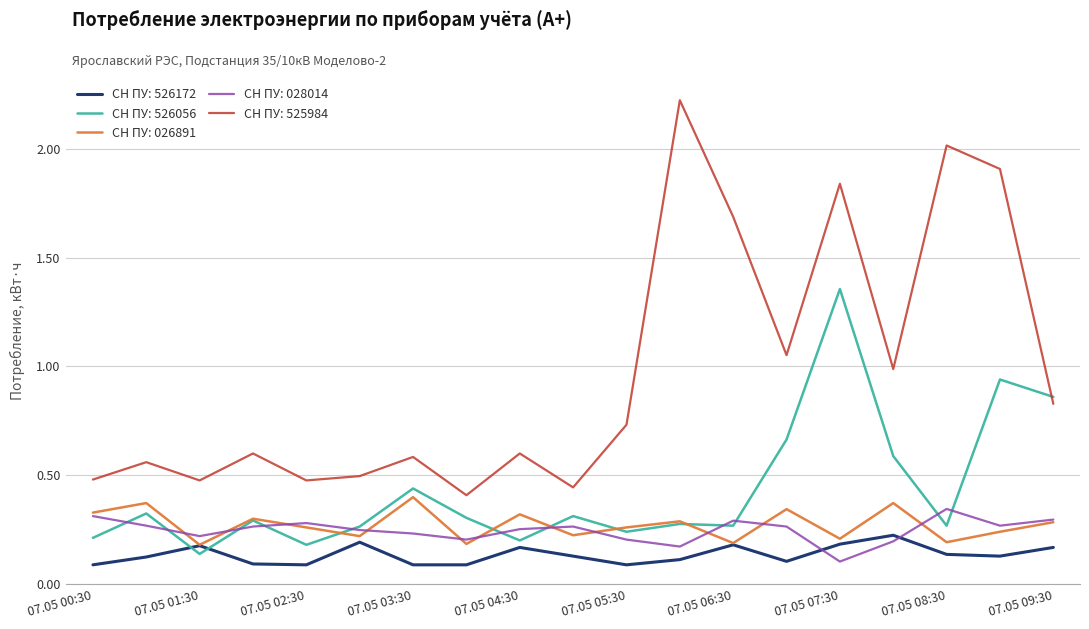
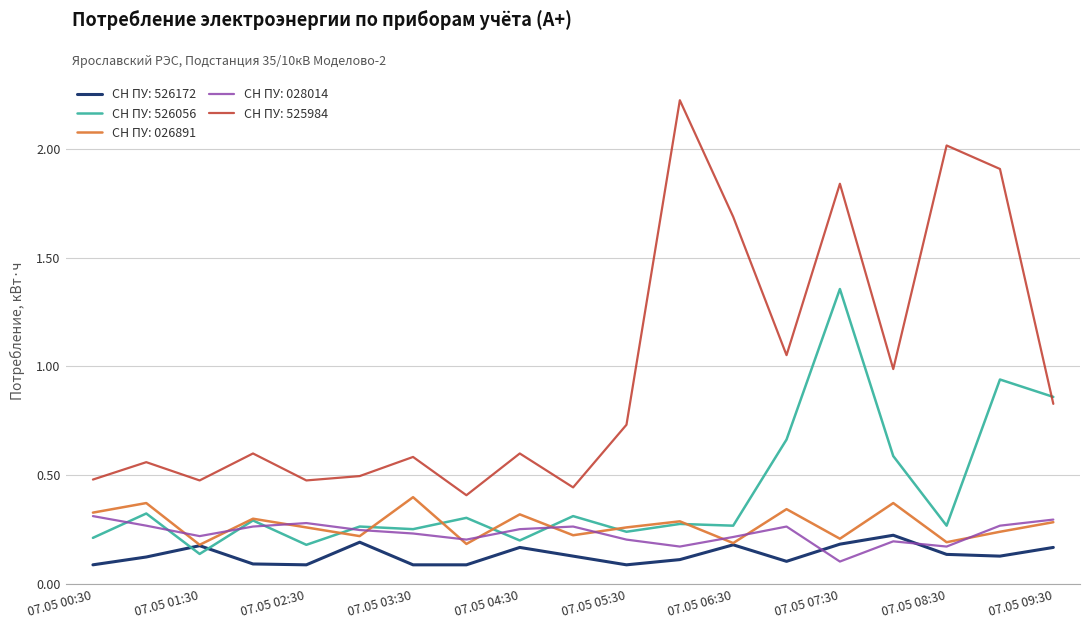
  {
    "СН ПУ: 526172": {
      "07.05 00:30": 0.09,
      "07.05 02:30": 0.09,
      "07.05 03:30": 0.09,
      "07.05 04:30": 0.17,
      "07.05 05:30": 0.09,
      "07.05 07:30": 0.18,
      "07.05 08:30": 0.14,
      "07.05 09:30": 0.17
    },
    "СН ПУ: 526056": {
      "07.05 00:30": 0.21,
      "07.05 01:30": 0.14,
      "07.05 02:30": 0.18,
-     "07.05 03:30": 0.44,
+     "07.05 03:30": 0.25,
      "07.05 04:30": 0.20,
      "07.05 05:30": 0.24,
      "07.05 06:30": 0.27,
      "07.05 07:30": 1.36,
      "07.05 08:30": 0.27,
      "07.05 09:30": 0.86
    },
    "СН ПУ: 026891": {
      "07.05 00:30": 0.33,
      "07.05 02:30": 0.26,
      "07.05 03:30": 0.40,
      "07.05 04:30": 0.32,
      "07.05 05:30": 0.26,
      "07.05 07:30": 0.21,
      "07.05 08:30": 0.19,
      "07.05 09:30": 0.28
    },
    "СН ПУ: 028014": {
      "07.05 00:30": 0.31,
      "07.05 01:30": 0.22,
      "07.05 02:30": 0.28,
      "07.05 03:30": 0.23,
      "07.05 04:30": 0.25,
      "07.05 05:30": 0.20,
-     "07.05 06:30": 0.29,
+     "07.05 06:30": 0.22,
      "07.05 07:30": 0.10,
-     "07.05 08:30": 0.35,
+     "07.05 08:30": 0.17,
      "07.05 09:30": 0.30
    },
    "СН ПУ: 525984": {
      "07.05 00:30": 0.48,
      "07.05 01:30": 0.48,
      "07.05 02:30": 0.48,
      "07.05 03:30": 0.58,
      "07.05 04:30": 0.60,
      "07.05 05:30": 0.73,
      "07.05 06:30": 1.69,
      "07.05 07:30": 1.84,
      "07.05 08:30": 2.02,
      "07.05 09:30": 0.83
    }
  }
